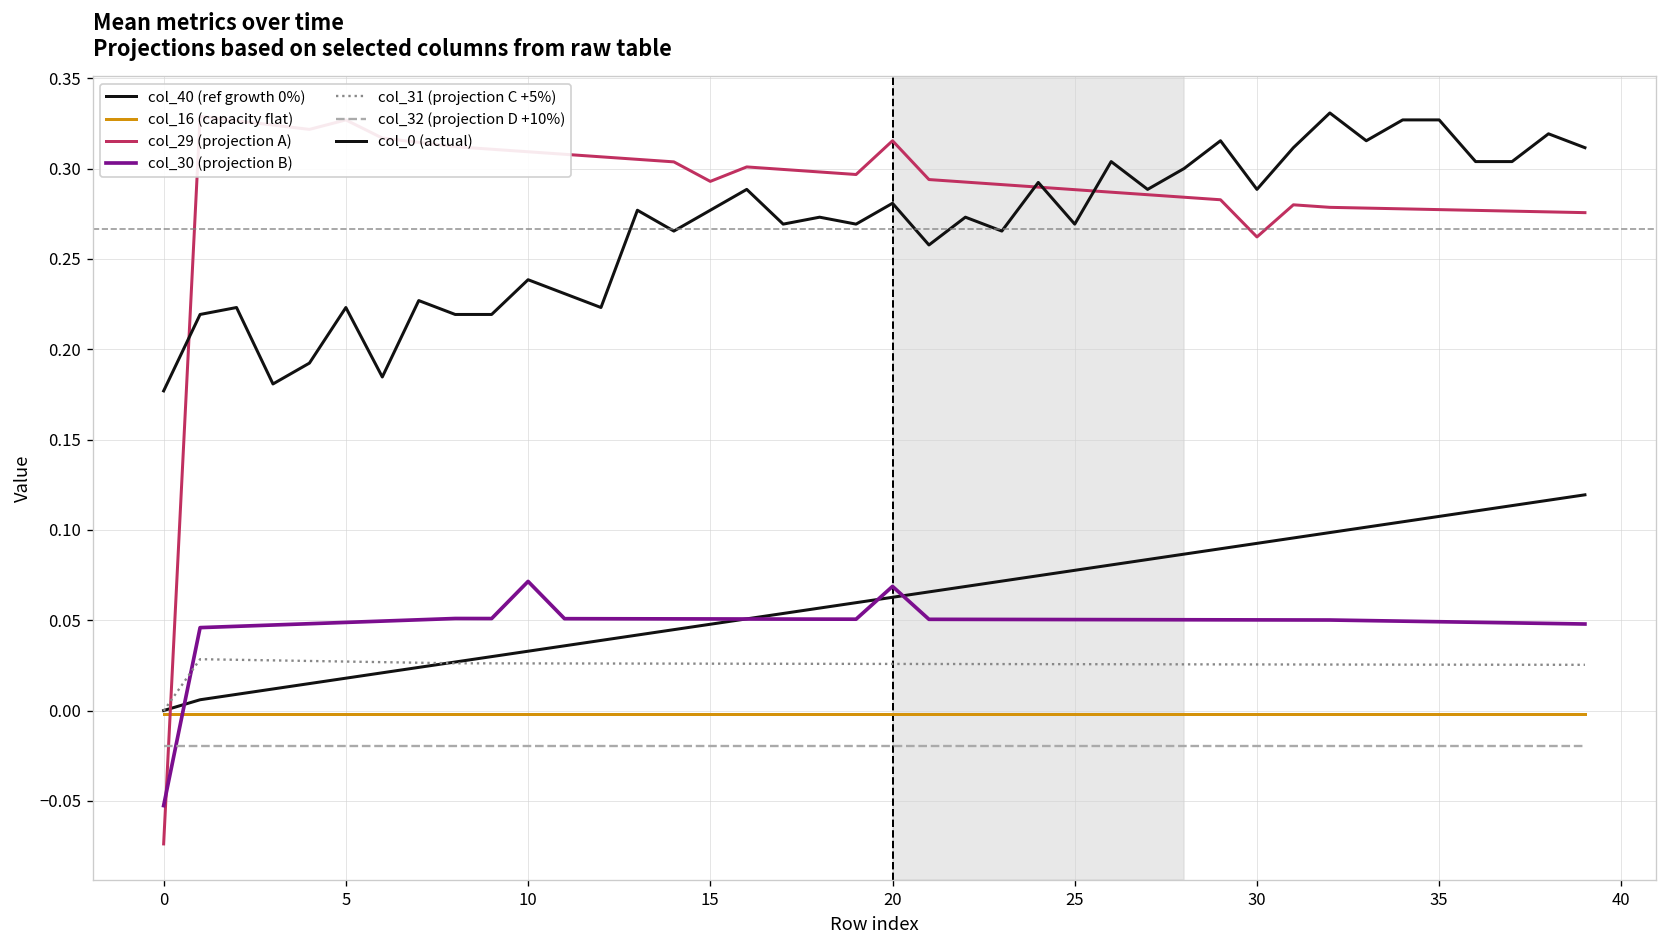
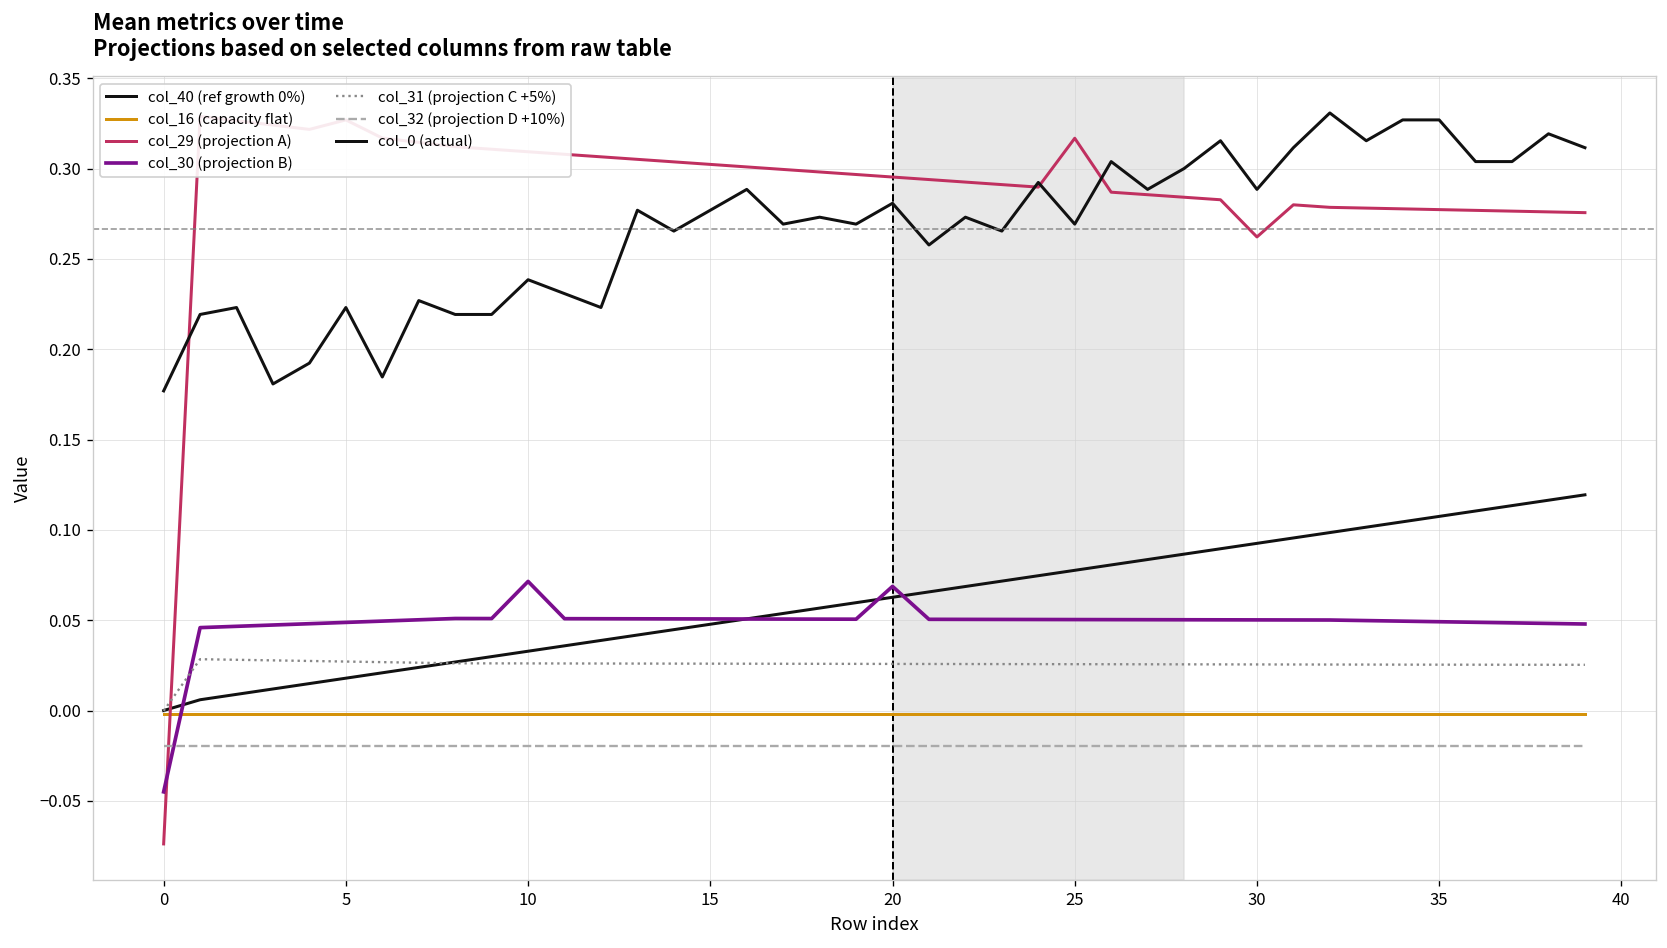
  {
    "col_16 (capacity flat)": {
      "5": -0.002,
      "10": -0.002,
      "15": -0.002,
      "20": -0.002,
      "25": -0.002,
      "30": -0.002,
      "35": -0.002
    },
    "col_29 (projection A)": {
      "0": -0.074,
-     "15": 0.293,
-     "20": 0.315,
-     "25": 0.288,
+     "15": 0.302,
+     "20": 0.295,
+     "25": 0.317,
      "30": 0.262,
      "35": 0.277
    },
    "col_30 (projection B)": {
-     "0": -0.053,
+     "0": -0.045,
      "5": 0.049,
      "10": 0.071,
      "15": 0.051,
      "20": 0.069,
      "25": 0.050,
      "30": 0.050,
      "35": 0.049
    }
  }
